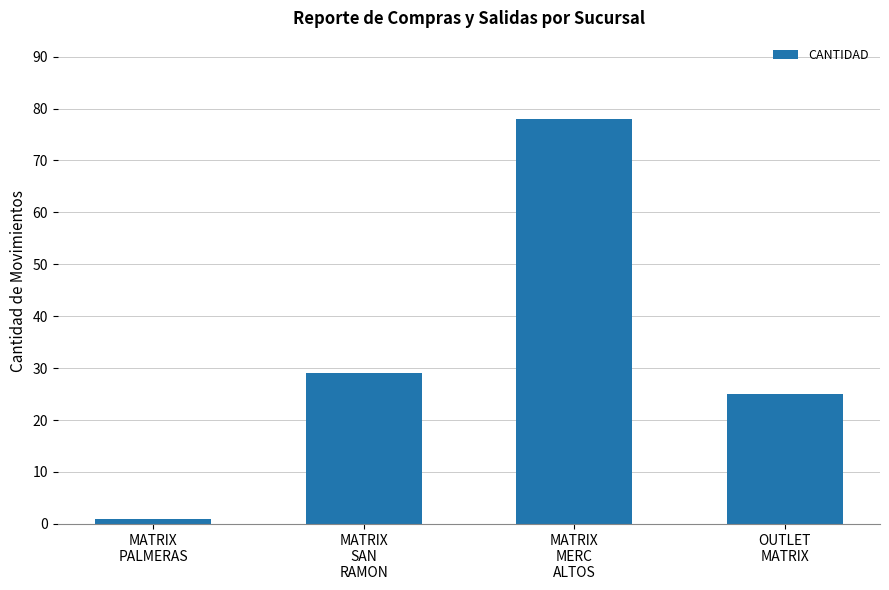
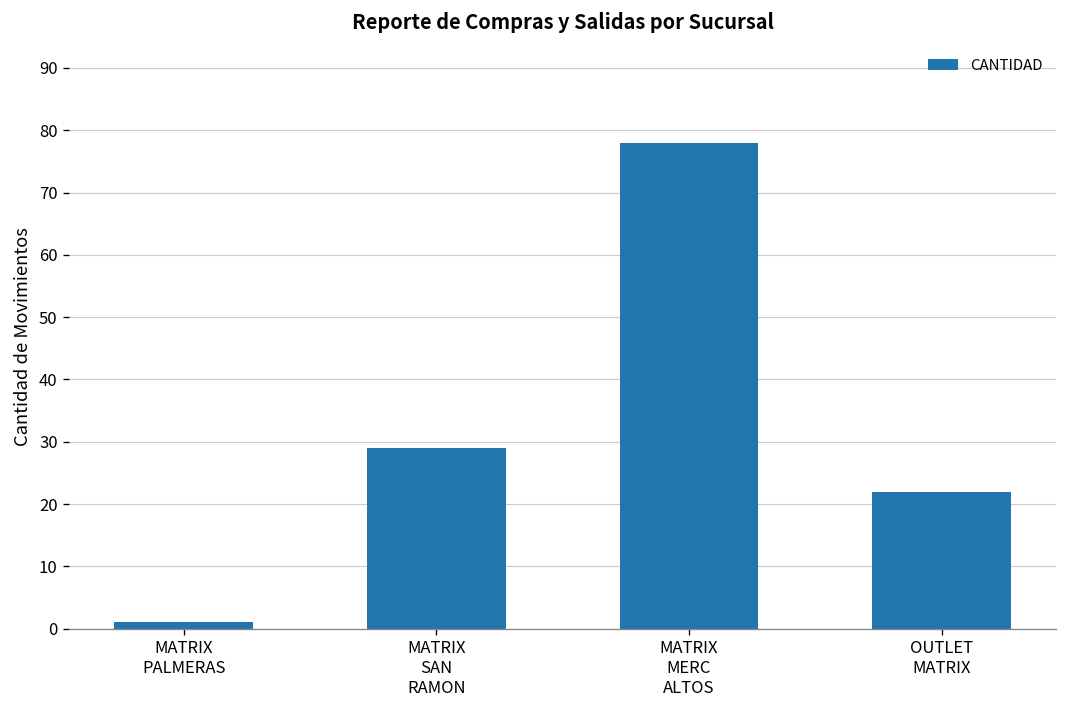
  {
    "MATRIX PALMERAS": 1,
    "MATRIX SAN RAMON": 29,
    "MATRIX MERC ALTOS": 78,
-   "OUTLET MATRIX": 25
+   "OUTLET MATRIX": 22
  }
